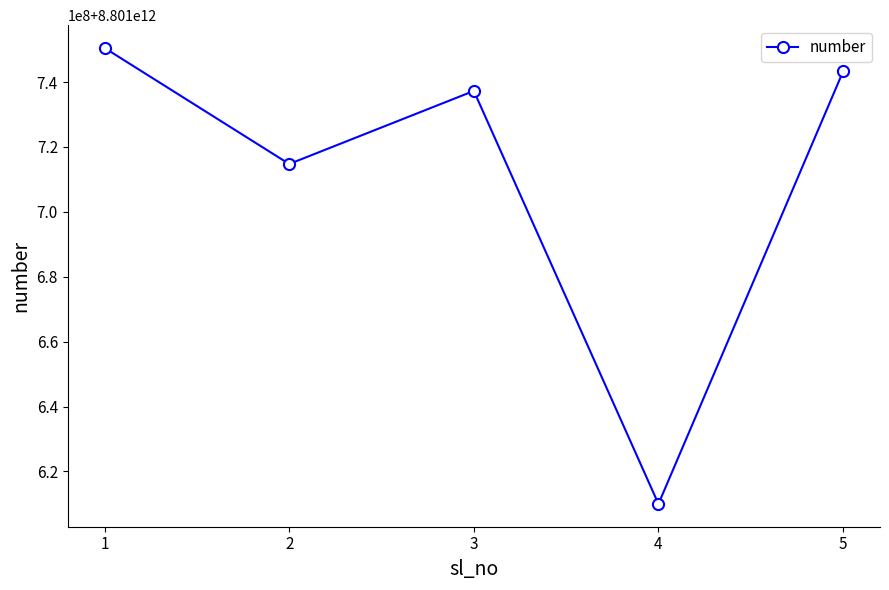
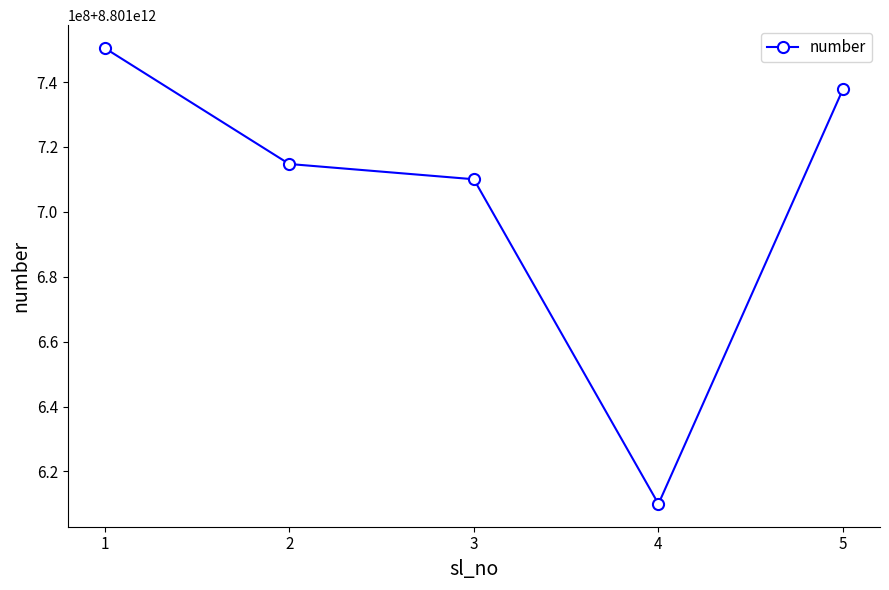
  {
    "1": 8801751000000,
    "2": 8801715000000,
-   "3": 8801737000000,
+   "3": 8801710000000,
    "4": 8801610000000,
-   "5": 8801743000000
+   "5": 8801738000000
  }
